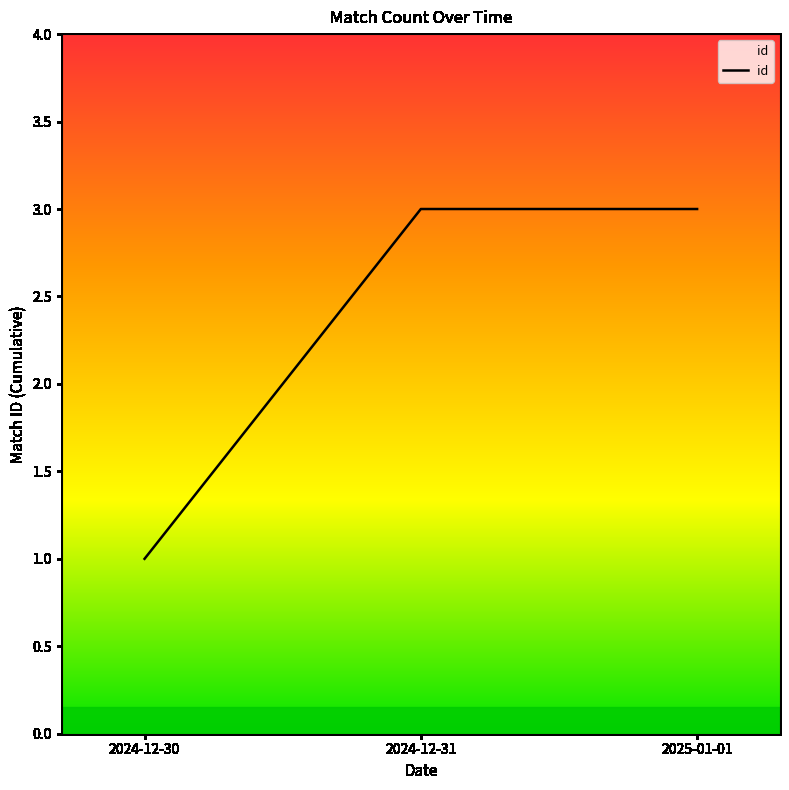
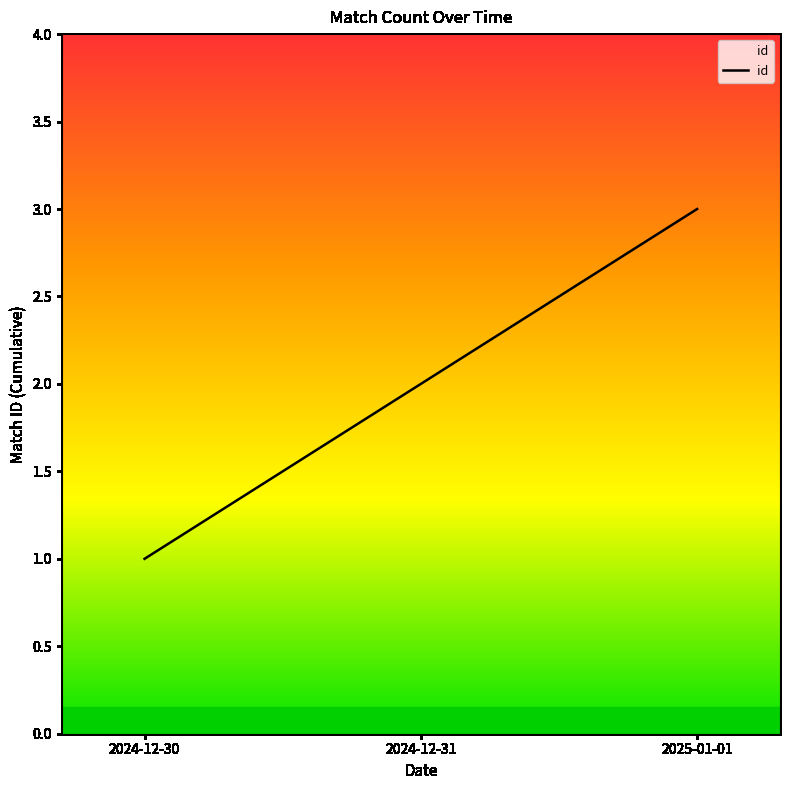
  {
    "2024-12-30": 1,
-   "2024-12-31": 3,
+   "2024-12-31": 2,
    "2025-01-01": 3
  }
